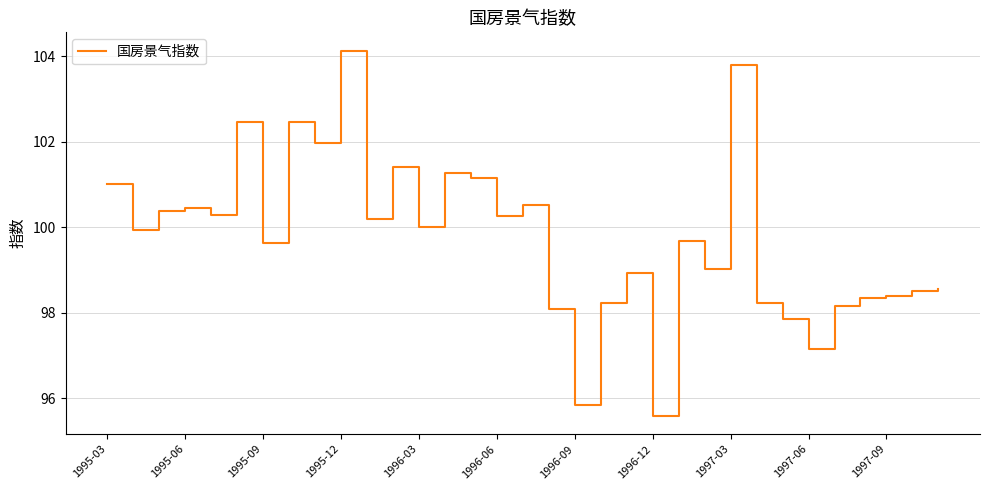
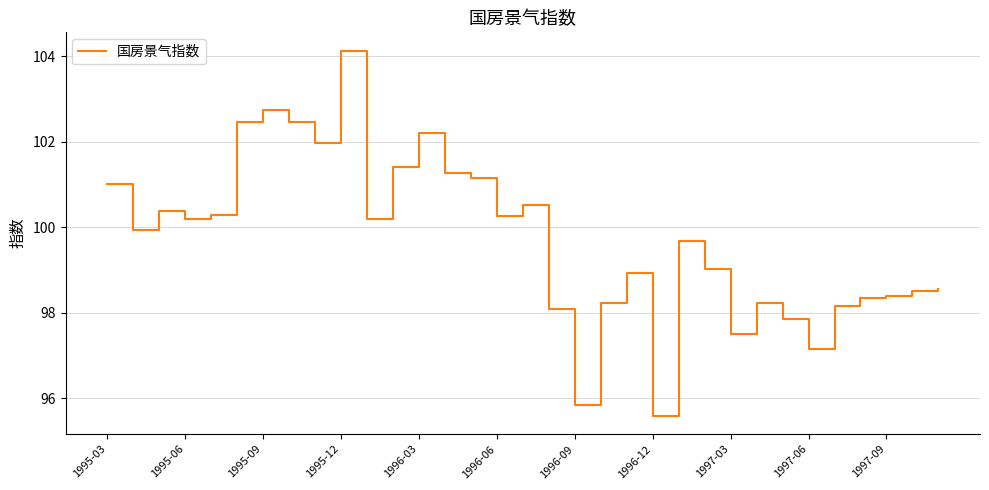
  {
    "1995-03": 101.0,
-   "1995-06": 100.5,
-   "1995-09": 99.6,
+   "1995-06": 100.2,
+   "1995-09": 102.7,
    "1995-12": 104.1,
-   "1996-03": 100.0,
+   "1996-03": 102.2,
    "1996-06": 100.3,
    "1996-09": 95.8,
    "1996-12": 95.6,
-   "1997-03": 103.8,
+   "1997-03": 97.5,
    "1997-06": 97.2,
    "1997-09": 98.4
  }
